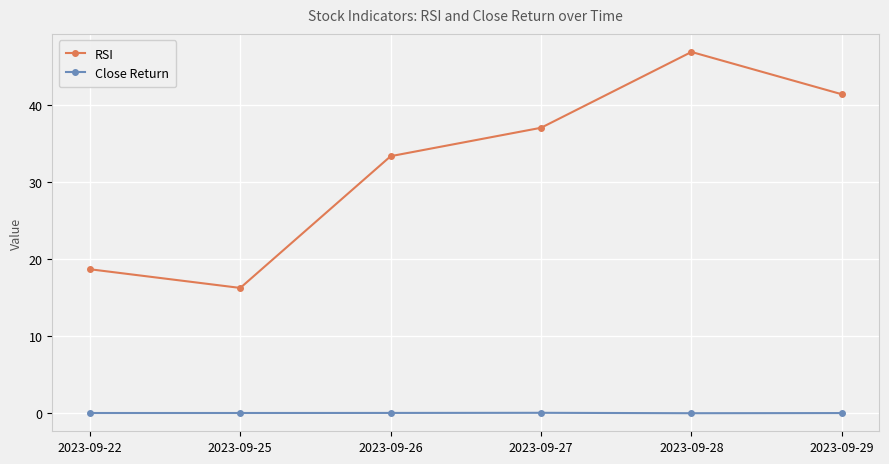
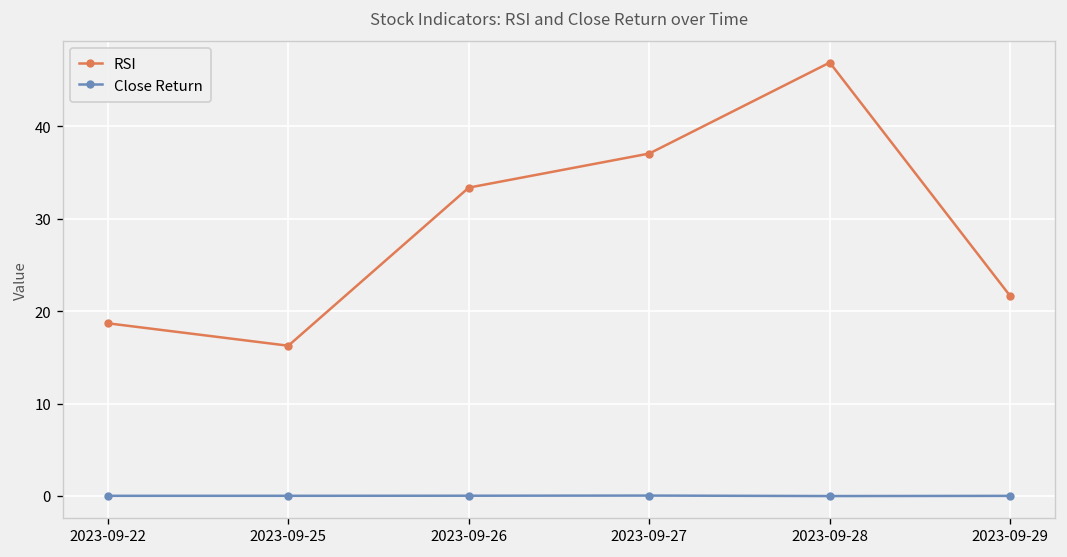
  {
    "RSI": {
      "2023-09-22": 19,
      "2023-09-25": 16,
      "2023-09-26": 33,
      "2023-09-27": 37,
      "2023-09-28": 47,
-     "2023-09-29": 41
+     "2023-09-29": 22
    },
    "Close Return": {
      "2023-09-22": 0,
      "2023-09-25": 0,
      "2023-09-26": 0,
      "2023-09-27": 0,
      "2023-09-28": 0,
      "2023-09-29": 0
    }
  }
